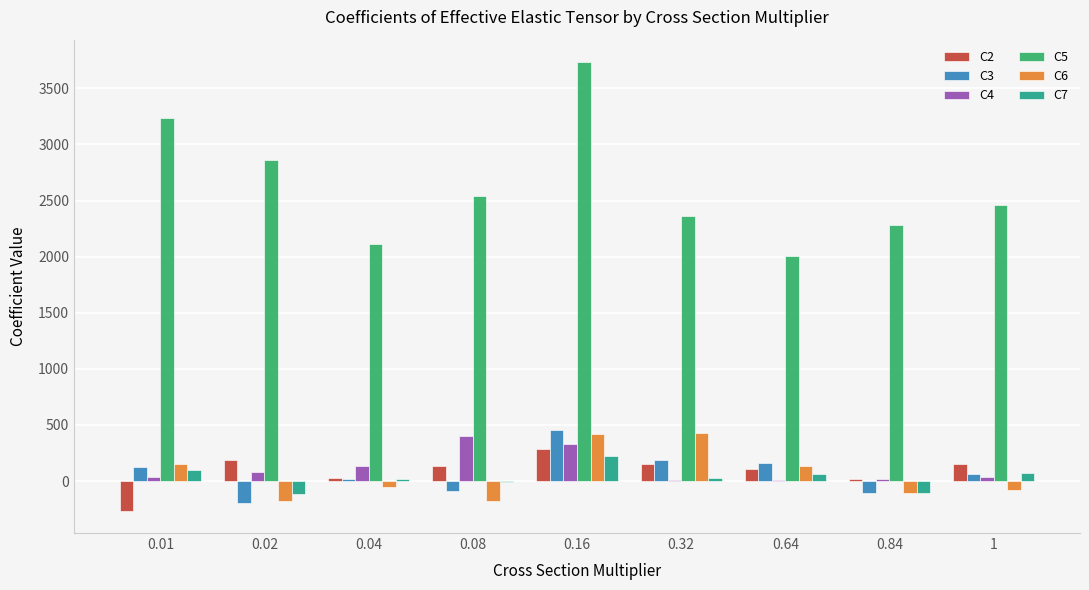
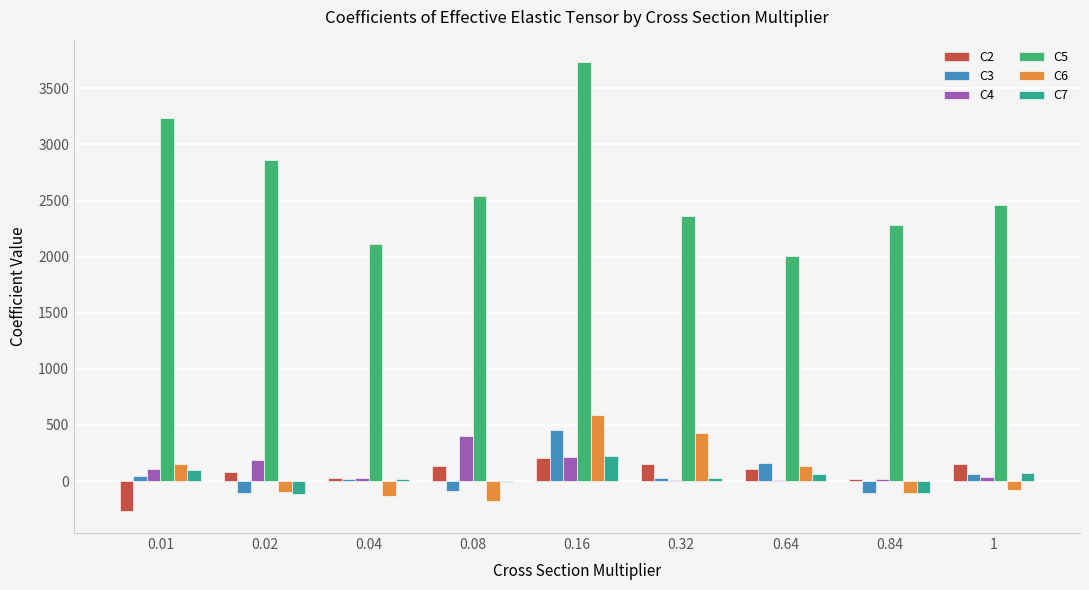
  {
    "C2": {
      "0.01": -260,
-     "0.02": 180,
+     "0.02": 80,
      "0.04": 30,
      "0.08": 140,
-     "0.16": 280,
+     "0.16": 210,
      "0.32": 150,
      "0.64": 110,
      "1": 150
    },
    "C3": {
-     "0.01": 120,
-     "0.02": -200,
+     "0.01": 40,
+     "0.02": -110,
      "0.08": -90,
      "0.16": 450,
-     "0.32": 190,
+     "0.32": 30,
      "0.64": 160,
      "0.84": -110,
      "1": 70
    },
    "C4": {
-     "0.01": 40,
-     "0.02": 80,
-     "0.04": 130,
+     "0.01": 110,
+     "0.02": 190,
+     "0.04": 30,
      "0.08": 400,
-     "0.16": 330,
+     "0.16": 210,
      "1": 40
    },
    "C6": {
      "0.01": 150,
-     "0.02": -180,
-     "0.04": -50,
+     "0.02": -100,
+     "0.04": -130,
      "0.08": -180,
-     "0.16": 420,
+     "0.16": 590,
      "0.32": 430,
      "0.64": 130,
      "0.84": -100,
      "1": -80
    }
  }
